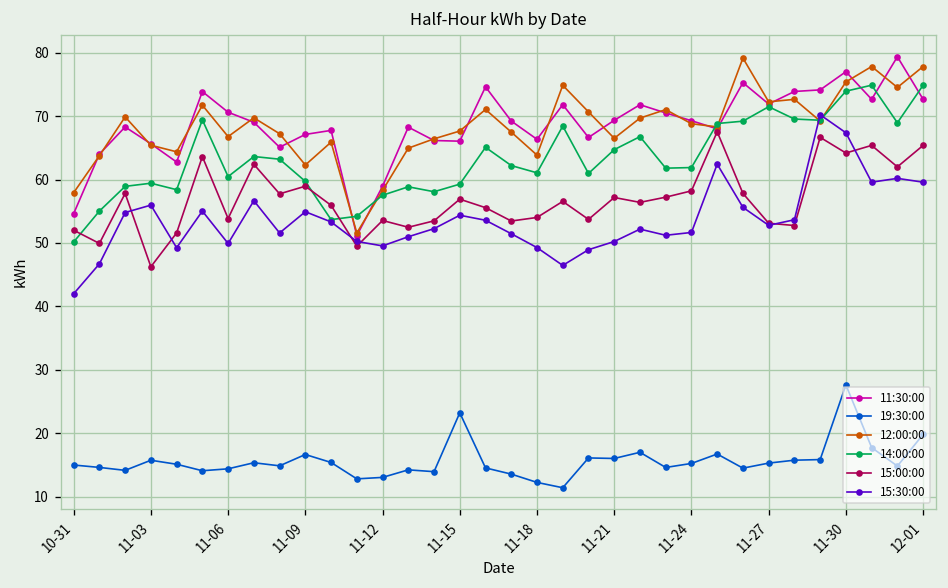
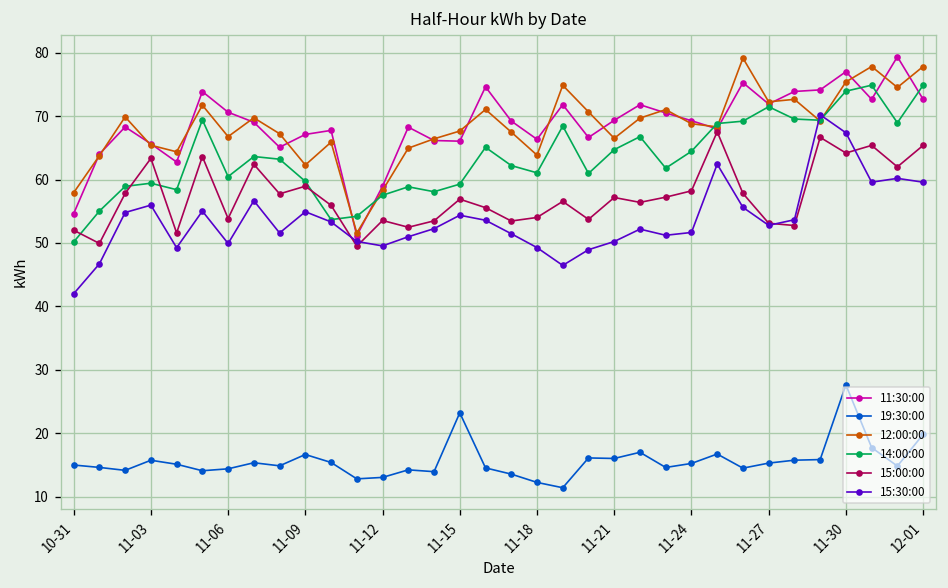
  {
    "11:30:00": {
      "10-31": 55,
      "11-06": 71,
      "11-09": 67,
      "11-12": 59,
      "11-15": 66,
      "11-18": 66,
      "11-21": 69,
      "11-30": 77,
      "12-01": 73
    },
    "19:30:00": {
      "10-31": 15,
      "11-03": 16,
      "11-06": 14,
      "11-09": 17,
      "11-12": 13,
      "11-15": 23,
      "11-18": 12,
      "11-21": 16,
      "11-24": 15,
      "11-27": 15,
      "11-30": 28
    },
    "12:00:00": {
      "10-31": 58,
      "11-06": 67,
      "11-09": 62,
      "11-12": 58,
      "11-15": 68,
      "11-18": 64,
      "11-21": 67,
      "11-30": 75,
      "12-01": 78
    },
    "14:00:00": {
      "10-31": 50,
      "11-03": 59,
      "11-06": 60,
      "11-09": 60,
      "11-12": 58,
      "11-15": 59,
      "11-18": 61,
      "11-21": 65,
-     "11-24": 62,
+     "11-24": 64,
      "11-30": 74,
      "12-01": 75
    },
    "15:00:00": {
      "10-31": 52,
-     "11-03": 46,
+     "11-03": 63,
      "11-06": 54,
      "11-09": 59,
      "11-12": 54,
      "11-15": 57,
      "11-18": 54,
      "11-21": 57,
      "11-24": 58,
      "11-30": 64,
      "12-01": 65
    },
    "15:30:00": {
      "10-31": 42,
      "11-03": 56,
      "11-06": 50,
      "11-09": 55,
      "11-12": 50,
      "11-15": 54,
      "11-18": 49,
      "11-21": 50,
      "11-24": 52,
      "11-30": 67,
      "12-01": 60
    }
  }
